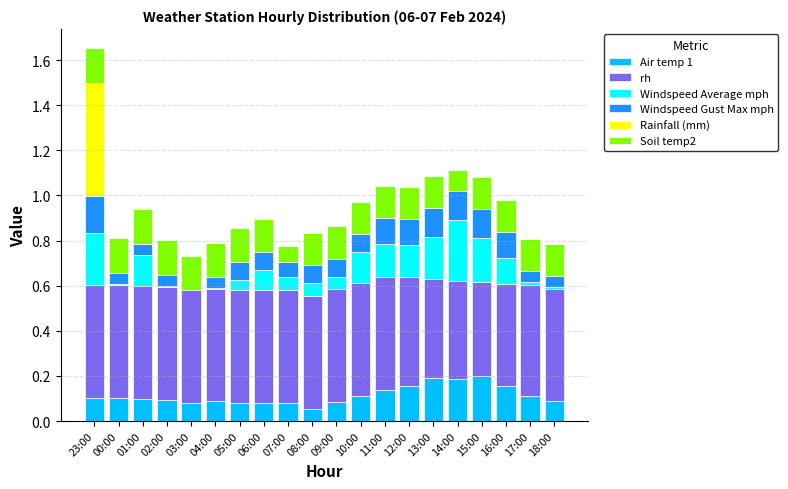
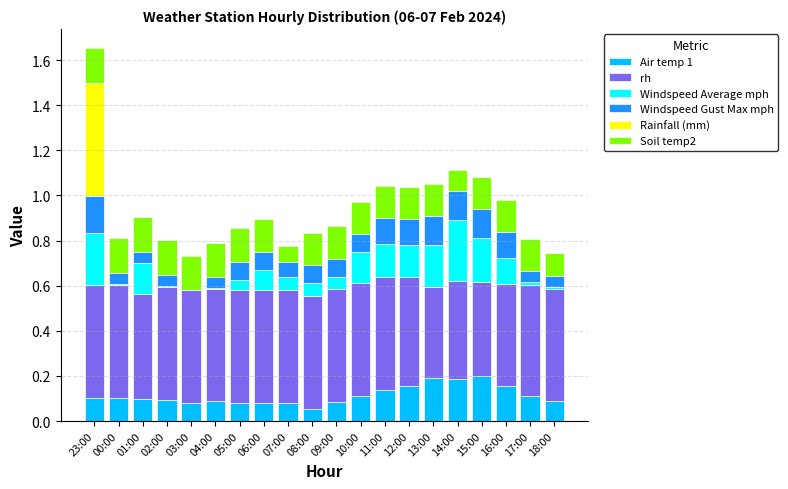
  {
    "rh": {
      "23:00": 0.50,
      "00:00": 0.50,
-     "01:00": 0.50,
+     "01:00": 0.46,
      "02:00": 0.50,
      "03:00": 0.50,
      "04:00": 0.50,
      "05:00": 0.50,
      "06:00": 0.50,
      "07:00": 0.50,
      "08:00": 0.50,
      "09:00": 0.50,
      "10:00": 0.50,
      "11:00": 0.50,
      "12:00": 0.48,
-     "13:00": 0.44,
+     "13:00": 0.41,
      "14:00": 0.43,
      "15:00": 0.42,
      "16:00": 0.45,
      "17:00": 0.49,
      "18:00": 0.50
    },
    "Windspeed Average mph": {
      "23:00": 0.23,
      "01:00": 0.14,
      "03:00": 0.00,
      "05:00": 0.05,
      "06:00": 0.09,
      "07:00": 0.06,
      "08:00": 0.06,
      "09:00": 0.06,
      "10:00": 0.14,
      "11:00": 0.15,
      "12:00": 0.14,
      "13:00": 0.18,
      "14:00": 0.27,
      "15:00": 0.19,
      "16:00": 0.12
    },
    "Rainfall (mm)": {
      "23:00": 0.50,
      "00:00": 0.00,
      "01:00": 0.00,
      "02:00": 0.00,
      "03:00": 0.00,
      "04:00": 0.00,
      "05:00": 0.00,
      "06:00": 0.00,
      "07:00": 0.00,
      "08:00": 0.00,
      "09:00": 0.00,
      "10:00": 0.00,
      "11:00": 0.00,
      "12:00": 0.00,
      "13:00": 0.00,
      "14:00": 0.00,
      "15:00": 0.00,
      "16:00": 0.00,
      "17:00": 0.00,
      "18:00": 0.00
    },
    "Soil temp2": {
      "23:00": 0.16,
      "00:00": 0.16,
      "01:00": 0.16,
      "02:00": 0.15,
      "03:00": 0.15,
      "04:00": 0.15,
      "05:00": 0.15,
      "06:00": 0.15,
      "07:00": 0.07,
      "08:00": 0.14,
      "09:00": 0.14,
      "10:00": 0.14,
      "11:00": 0.14,
      "12:00": 0.14,
      "13:00": 0.14,
      "14:00": 0.09,
      "15:00": 0.14,
      "16:00": 0.14,
      "17:00": 0.14,
-     "18:00": 0.14
+     "18:00": 0.10
    }
  }
